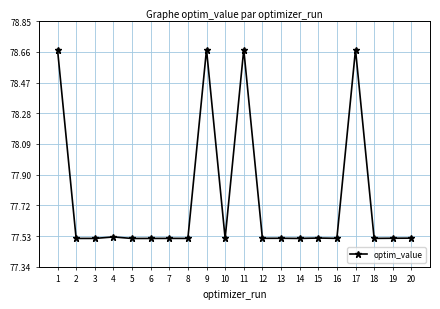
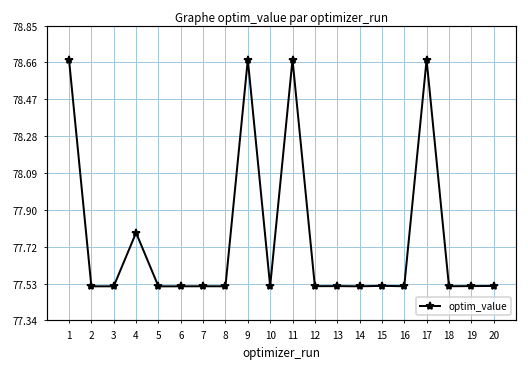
  {
    "1": 78.67,
    "2": 77.51,
    "3": 77.51,
-   "4": 77.52,
+   "4": 77.79,
    "5": 77.51,
    "6": 77.51,
    "7": 77.51,
    "8": 77.51,
    "9": 78.67,
    "10": 77.51,
    "11": 78.67,
    "12": 77.51,
    "13": 77.51,
    "14": 77.51,
    "15": 77.52,
    "16": 77.51,
    "17": 78.67,
    "18": 77.51,
    "19": 77.51,
    "20": 77.52
  }
